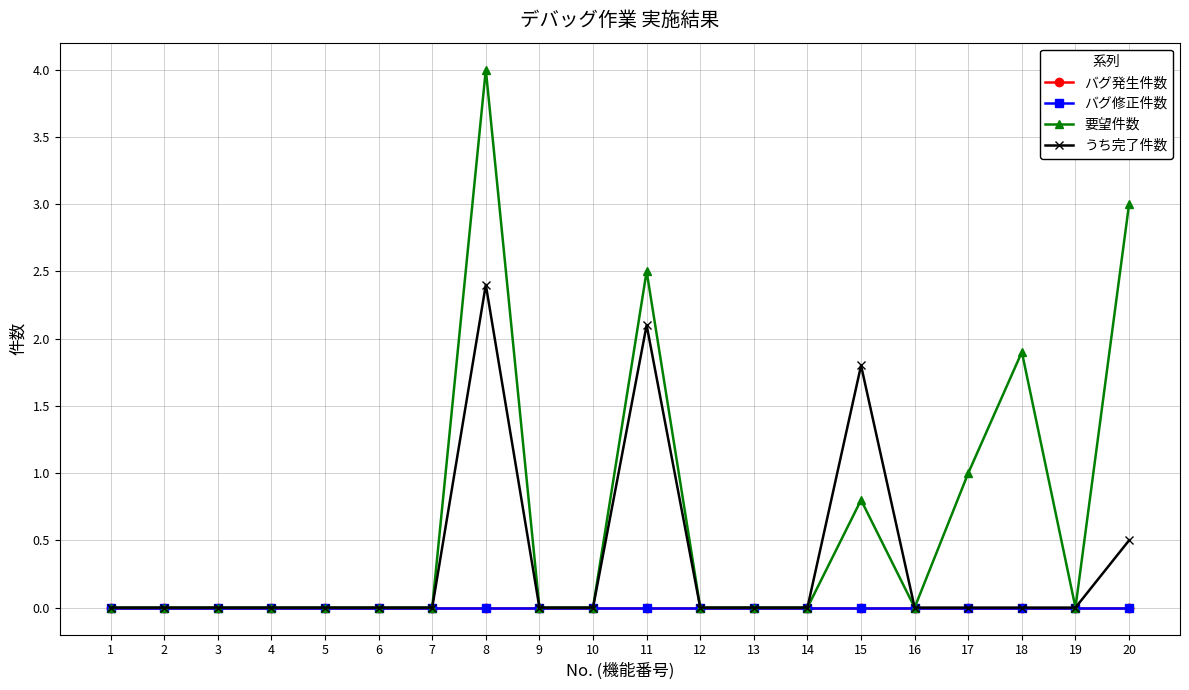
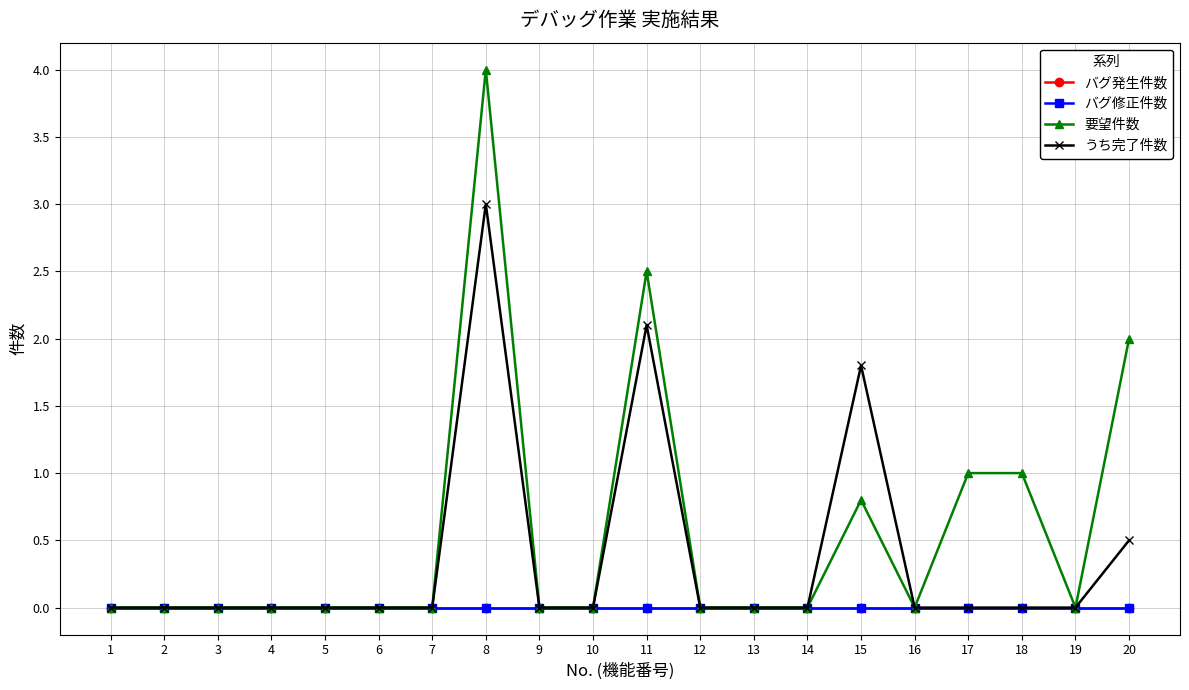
  {
    "バグ修正件数": {
      "8": 0.0,
      "11": 0.0,
      "15": 0.0,
      "20": 0.0
    },
    "要望件数": {
      "8": 4.0,
      "11": 2.5,
      "15": 0.8,
      "17": 1.0,
-     "18": 1.9,
-     "20": 3
+     "18": 1.0,
+     "20": 2
    },
    "うち完了件数": {
-     "8": 2.4,
+     "8": 3.0,
      "11": 2.1,
      "15": 1.8,
      "20": 0.5
    }
  }
